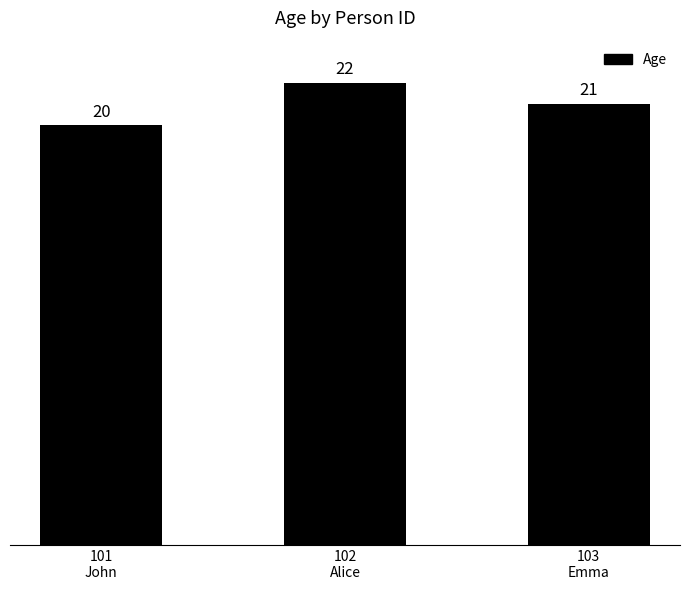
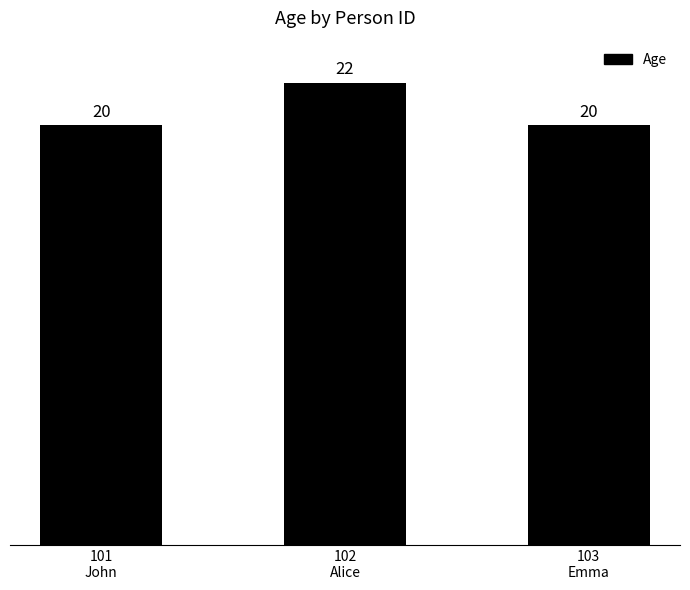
  {
    "101 John": 20,
    "102 Alice": 22,
-   "103 Emma": 21
+   "103 Emma": 20
  }
